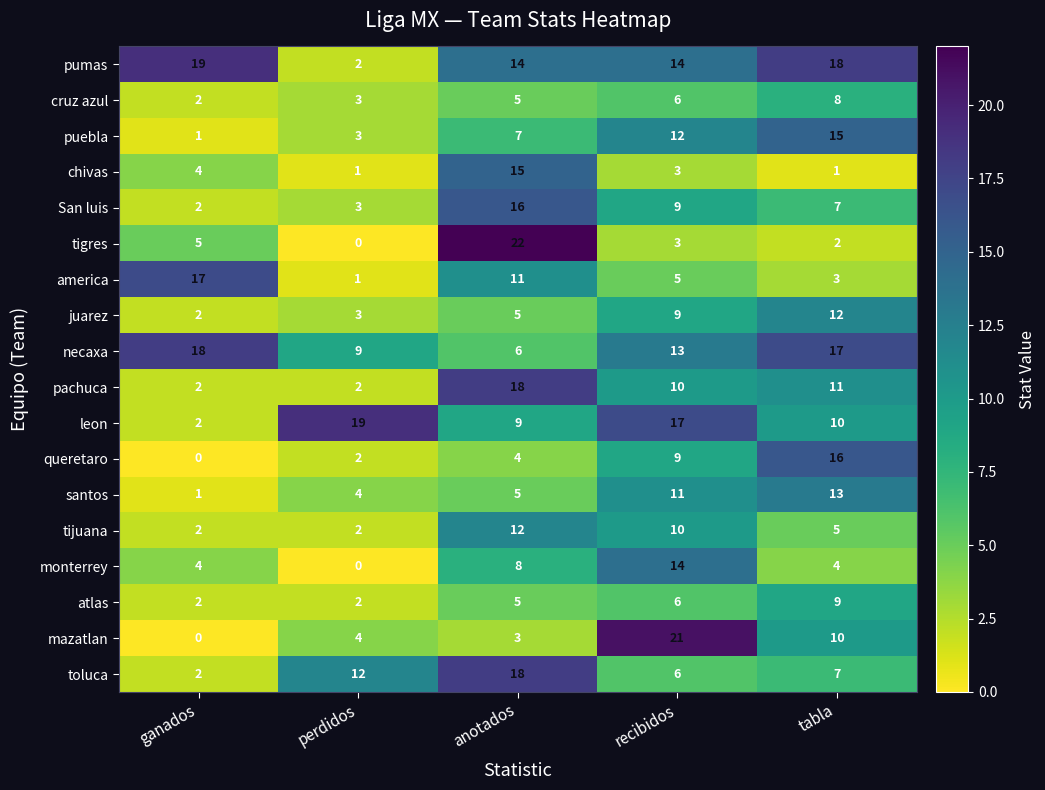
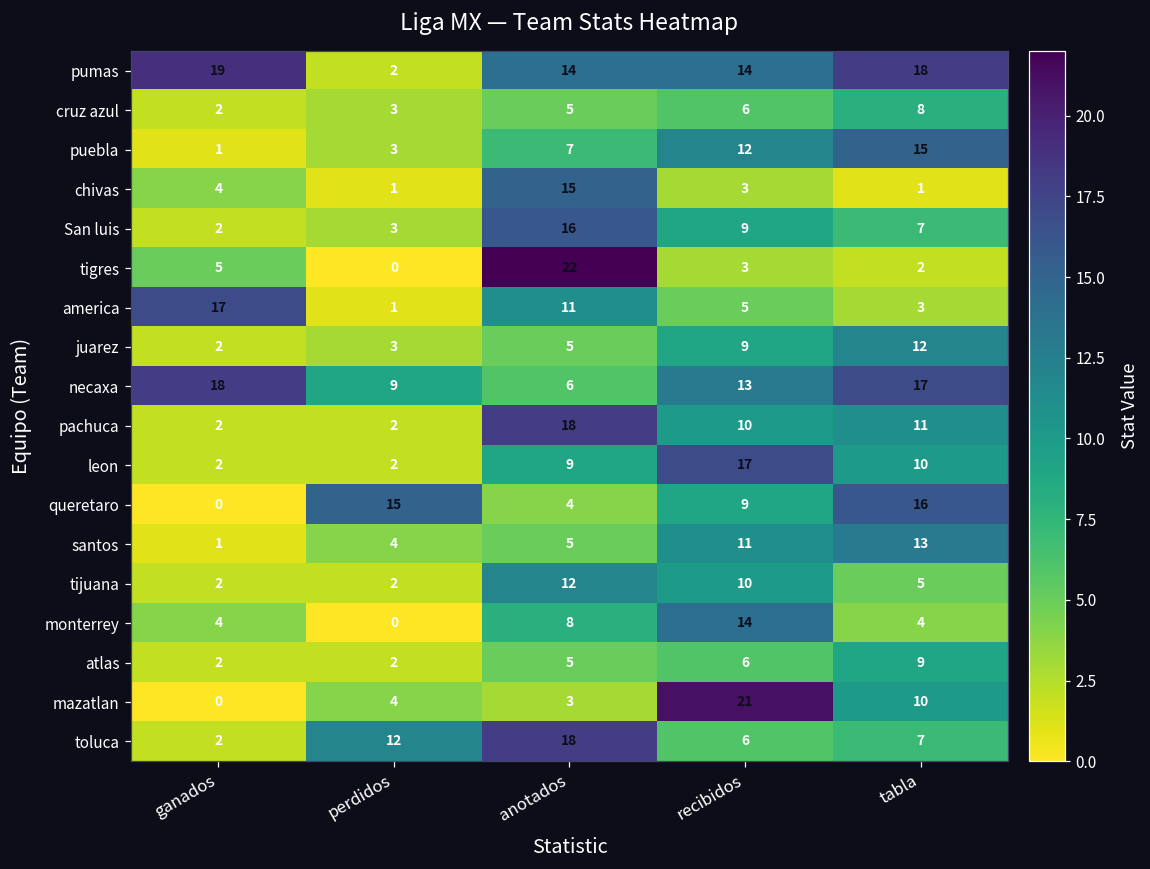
  {
    "pumas": {
      "ganados": 19,
      "perdidos": 2,
      "anotados": 14,
      "recibidos": 14,
      "tabla": 18
    },
    "cruz azul": {
      "ganados": 2,
      "perdidos": 3,
      "anotados": 5,
      "recibidos": 6,
      "tabla": 8
    },
    "puebla": {
      "ganados": 1,
      "perdidos": 3,
      "anotados": 7,
      "recibidos": 12,
      "tabla": 15
    },
    "chivas": {
      "ganados": 4,
      "perdidos": 1,
      "anotados": 15,
      "recibidos": 3,
      "tabla": 1
    },
    "San luis": {
      "ganados": 2,
      "perdidos": 3,
      "anotados": 16,
      "recibidos": 9,
      "tabla": 7
    },
    "tigres": {
      "ganados": 5,
      "perdidos": 0,
      "anotados": 22,
      "recibidos": 3,
      "tabla": 2
    },
    "america": {
      "ganados": 17,
      "perdidos": 1,
      "anotados": 11,
      "recibidos": 5,
      "tabla": 3
    },
    "juarez": {
      "ganados": 2,
      "perdidos": 3,
      "anotados": 5,
      "recibidos": 9,
      "tabla": 12
    },
    "necaxa": {
      "ganados": 18,
      "perdidos": 9,
      "anotados": 6,
      "recibidos": 13,
      "tabla": 17
    },
    "pachuca": {
      "ganados": 2,
      "perdidos": 2,
      "anotados": 18,
      "recibidos": 10,
      "tabla": 11
    },
    "leon": {
      "ganados": 2,
-     "perdidos": 19,
+     "perdidos": 2,
      "anotados": 9,
      "recibidos": 17,
      "tabla": 10
    },
    "queretaro": {
      "ganados": 0,
-     "perdidos": 2,
+     "perdidos": 15,
      "anotados": 4,
      "recibidos": 9,
      "tabla": 16
    },
    "santos": {
      "ganados": 1,
      "perdidos": 4,
      "anotados": 5,
      "recibidos": 11,
      "tabla": 13
    },
    "tijuana": {
      "ganados": 2,
      "perdidos": 2,
      "anotados": 12,
      "recibidos": 10,
      "tabla": 5
    },
    "monterrey": {
      "ganados": 4,
      "perdidos": 0,
      "anotados": 8,
      "recibidos": 14,
      "tabla": 4
    },
    "atlas": {
      "ganados": 2,
      "perdidos": 2,
      "anotados": 5,
      "recibidos": 6,
      "tabla": 9
    },
    "mazatlan": {
      "ganados": 0,
      "perdidos": 4,
      "anotados": 3,
      "recibidos": 21,
      "tabla": 10
    },
    "toluca": {
      "ganados": 2,
      "perdidos": 12,
      "anotados": 18,
      "recibidos": 6,
      "tabla": 7
    }
  }
